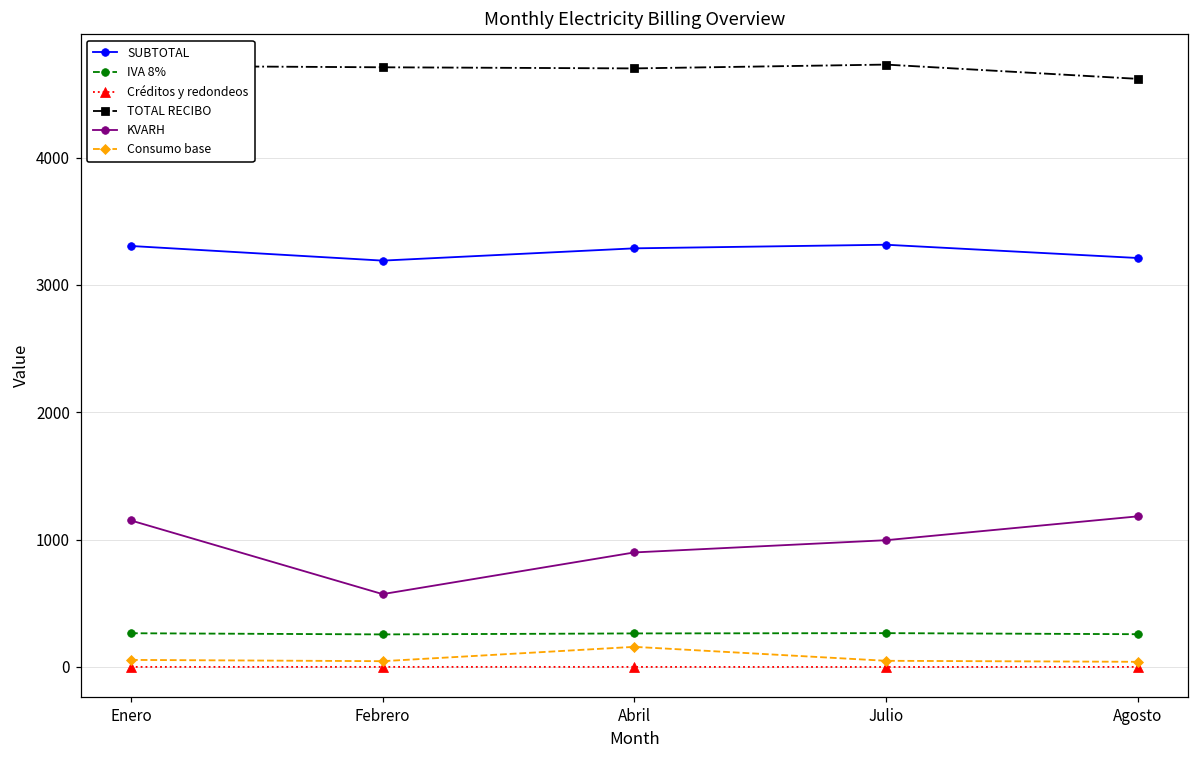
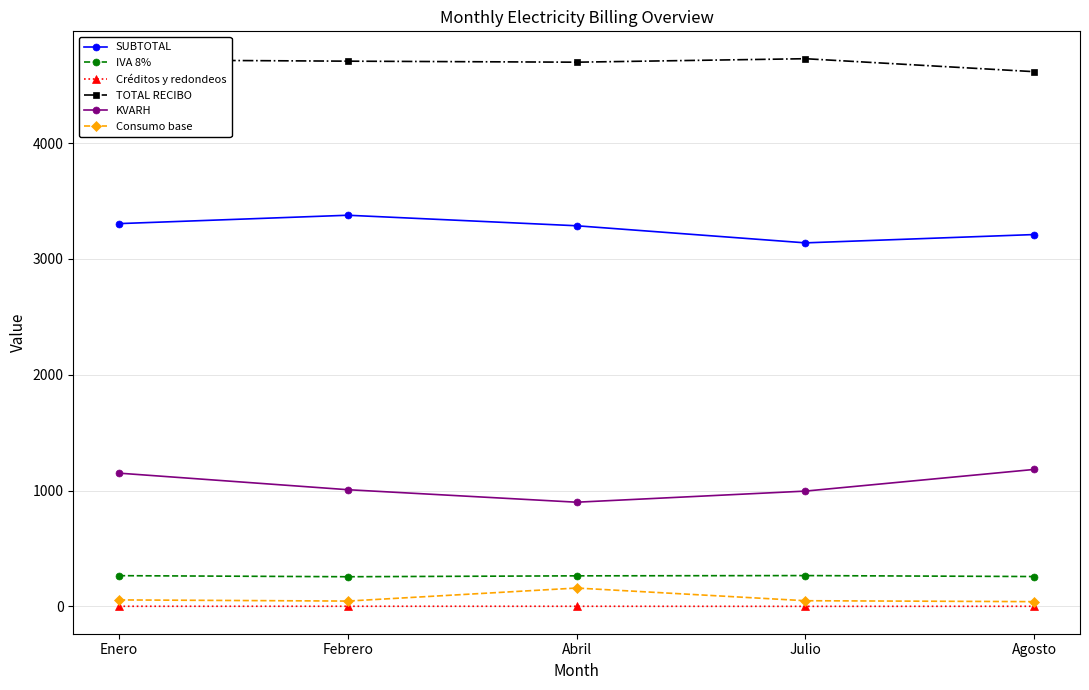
  {
    "SUBTOTAL": {
      "Enero": 3310,
-     "Febrero": 3190,
+     "Febrero": 3380,
      "Abril": 3290,
-     "Julio": 3320,
+     "Julio": 3140,
      "Agosto": 3210
    },
    "IVA 8%": {
      "Enero": 260,
      "Febrero": 260,
      "Abril": 260,
      "Julio": 270,
      "Agosto": 260
    },
    "Créditos y redondeos": {
      "Enero": 0,
      "Febrero": 0,
      "Abril": 0,
      "Julio": 0,
      "Agosto": 0
    },
    "TOTAL RECIBO": {
      "Febrero": 4710,
      "Abril": 4700,
      "Julio": 4730,
      "Agosto": 4620
    },
    "KVARH": {
      "Enero": 1150,
-     "Febrero": 570,
+     "Febrero": 1010,
      "Abril": 900,
      "Julio": 1000,
      "Agosto": 1180
    },
    "Consumo base": {
      "Enero": 60,
      "Febrero": 50,
      "Abril": 160,
      "Julio": 50,
      "Agosto": 40
    }
  }
